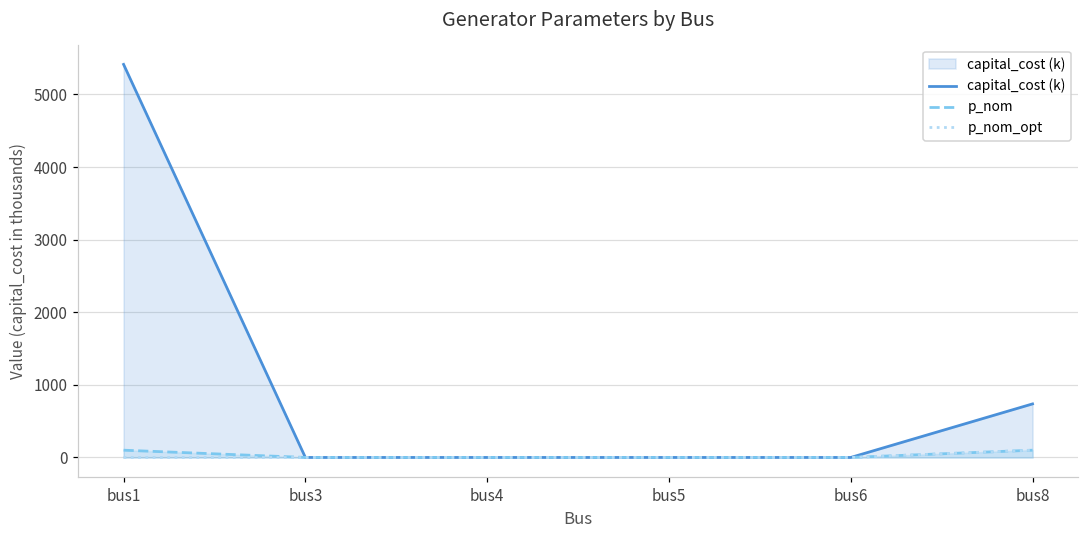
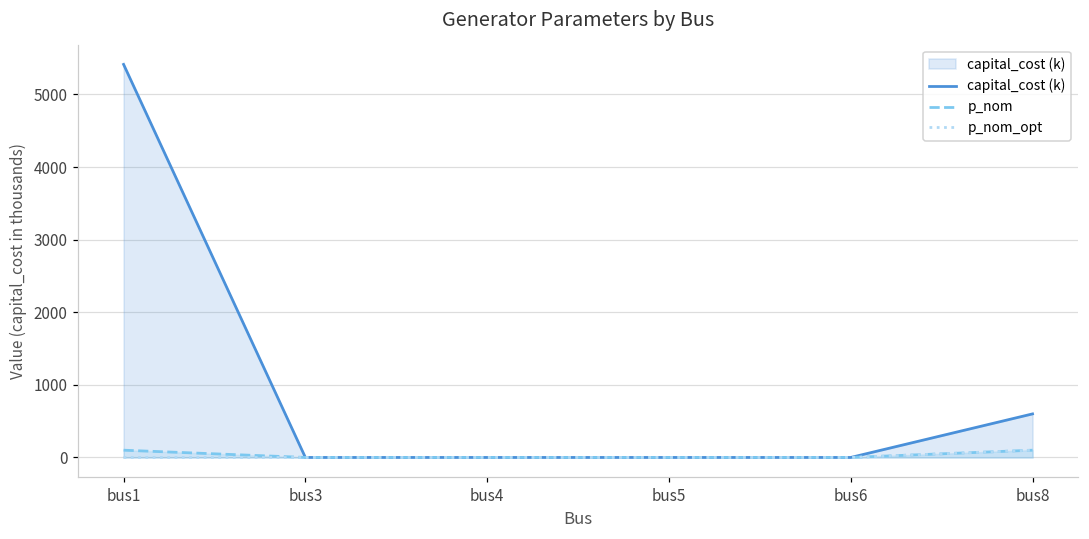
  {
    "capital_cost (k)": {
      "bus1": 5400,
-     "bus8": 700
+     "bus8": 600
    }
  }
